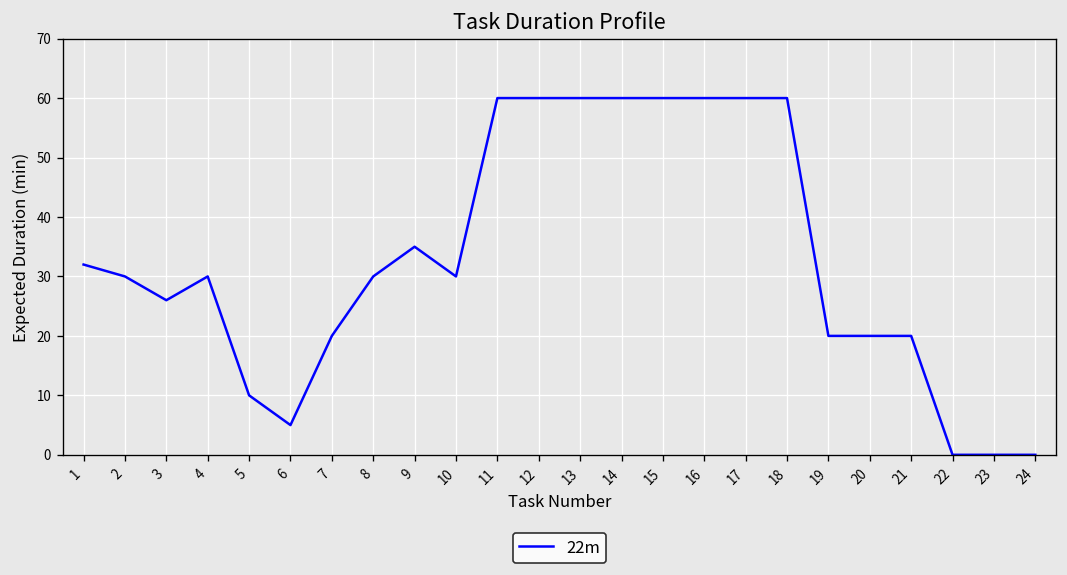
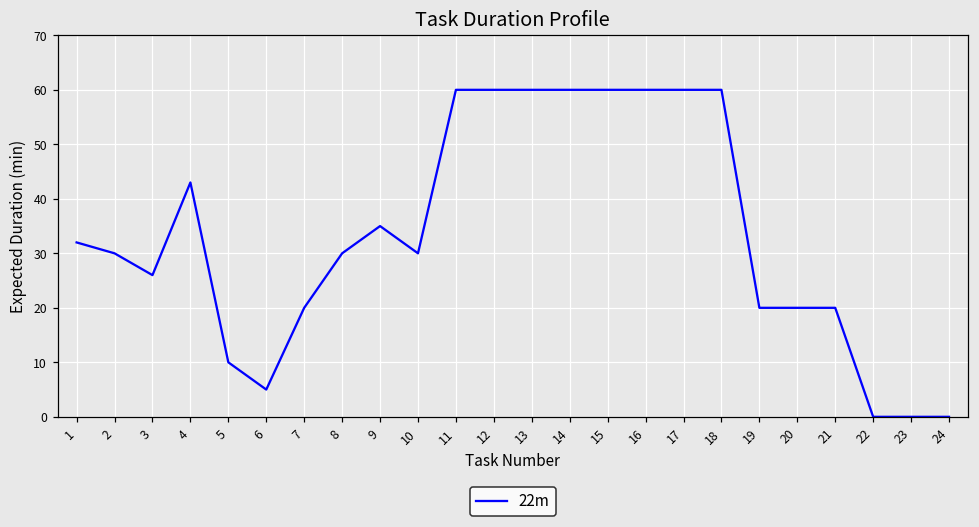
  {
    "1": 32,
    "2": 30,
    "3": 26,
-   "4": 30,
+   "4": 43,
    "5": 10,
    "6": 5,
    "7": 20,
    "8": 30,
    "9": 35,
    "10": 30,
    "11": 60,
    "12": 60,
    "13": 60,
    "14": 60,
    "15": 60,
    "16": 60,
    "17": 60,
    "18": 60,
    "19": 20,
    "20": 20,
    "21": 20,
    "22": 0,
    "23": 0,
    "24": 0
  }
